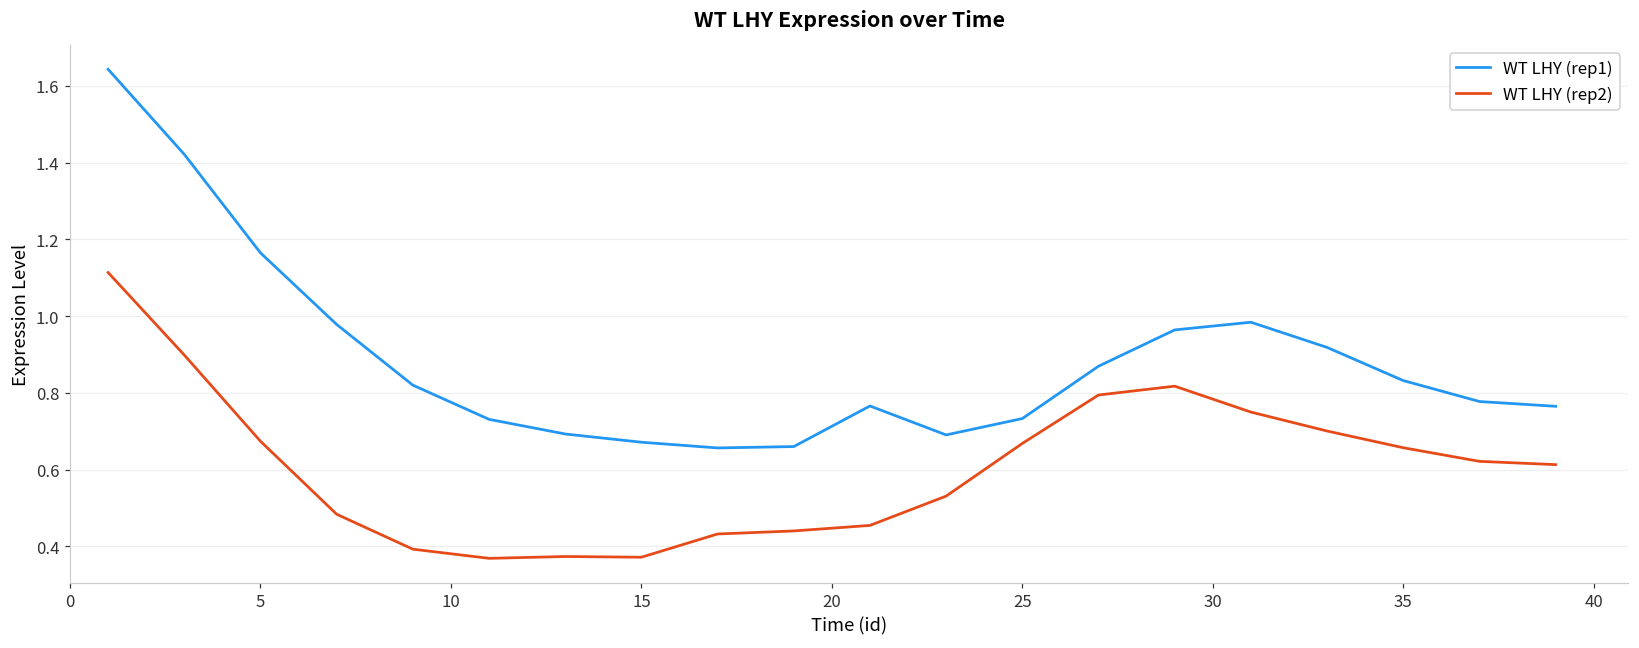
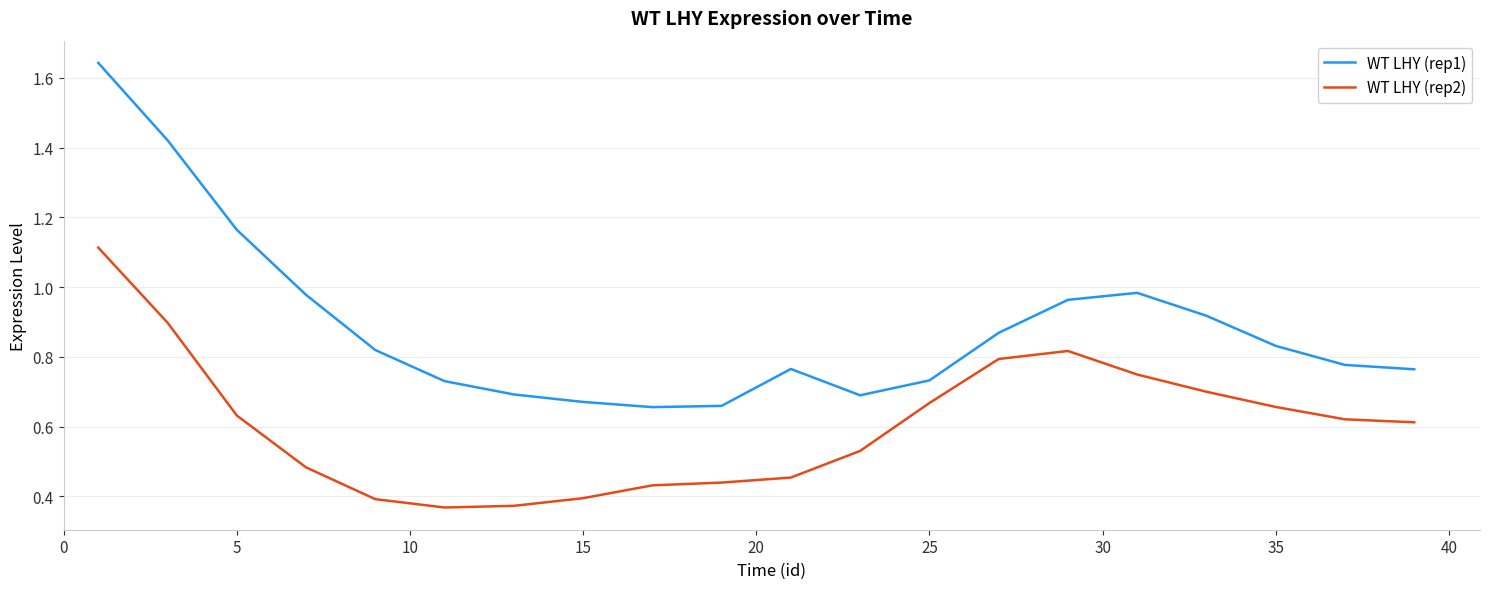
  {
    "WT LHY (rep1)": {
      "5": 1.16,
      "15": 0.67,
      "25": 0.73,
      "35": 0.83
    },
    "WT LHY (rep2)": {
-     "5": 0.67,
-     "15": 0.37,
+     "5": 0.63,
+     "15": 0.40,
      "25": 0.67,
      "35": 0.66
    }
  }
